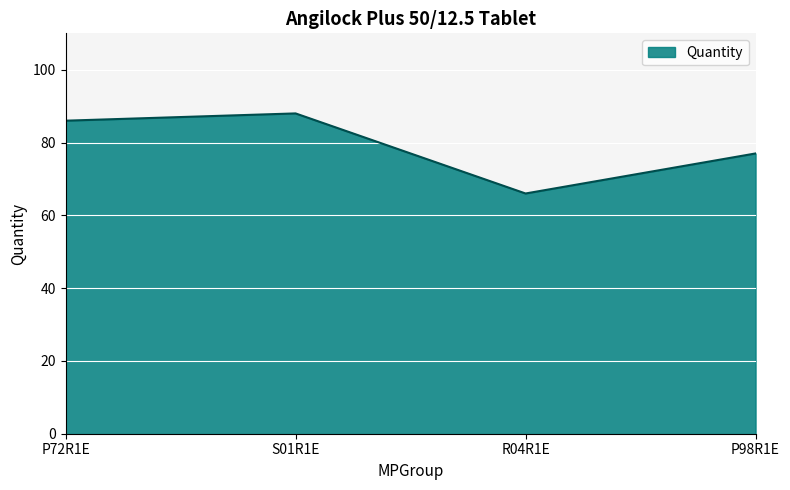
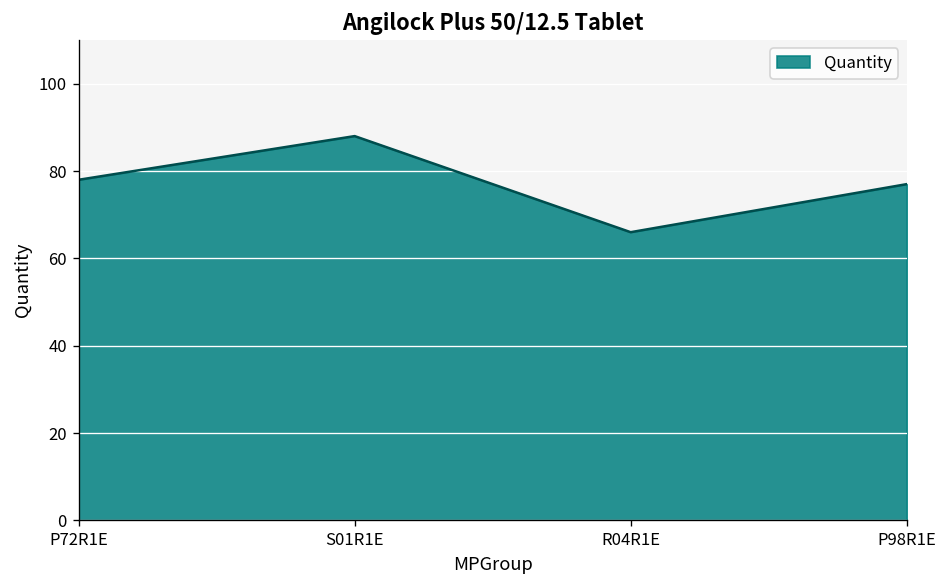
  {
-   "P72R1E": 86,
+   "P72R1E": 78,
    "S01R1E": 88,
    "R04R1E": 66,
    "P98R1E": 77
  }
